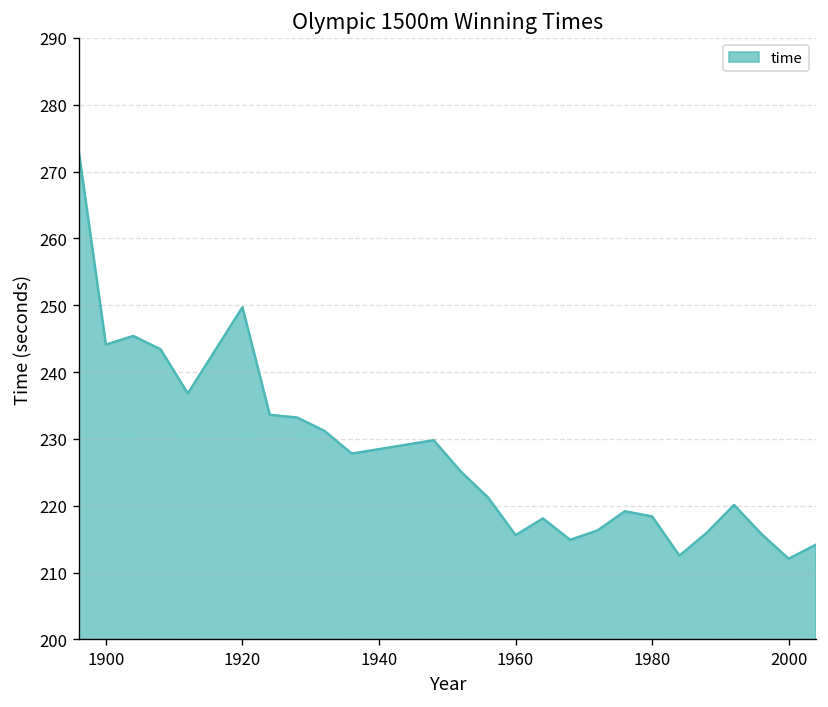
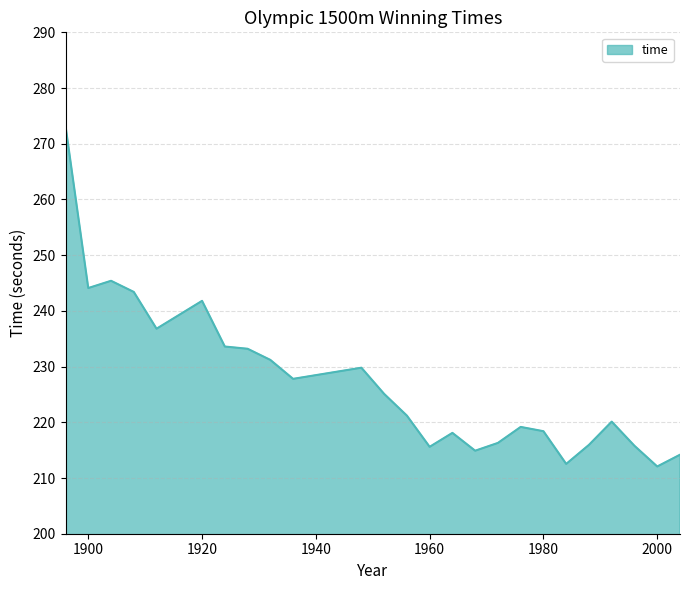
  {
    "1900": 244,
-   "1920": 250,
+   "1920": 242,
    "1960": 216,
    "1980": 218,
    "2000": 212
  }
